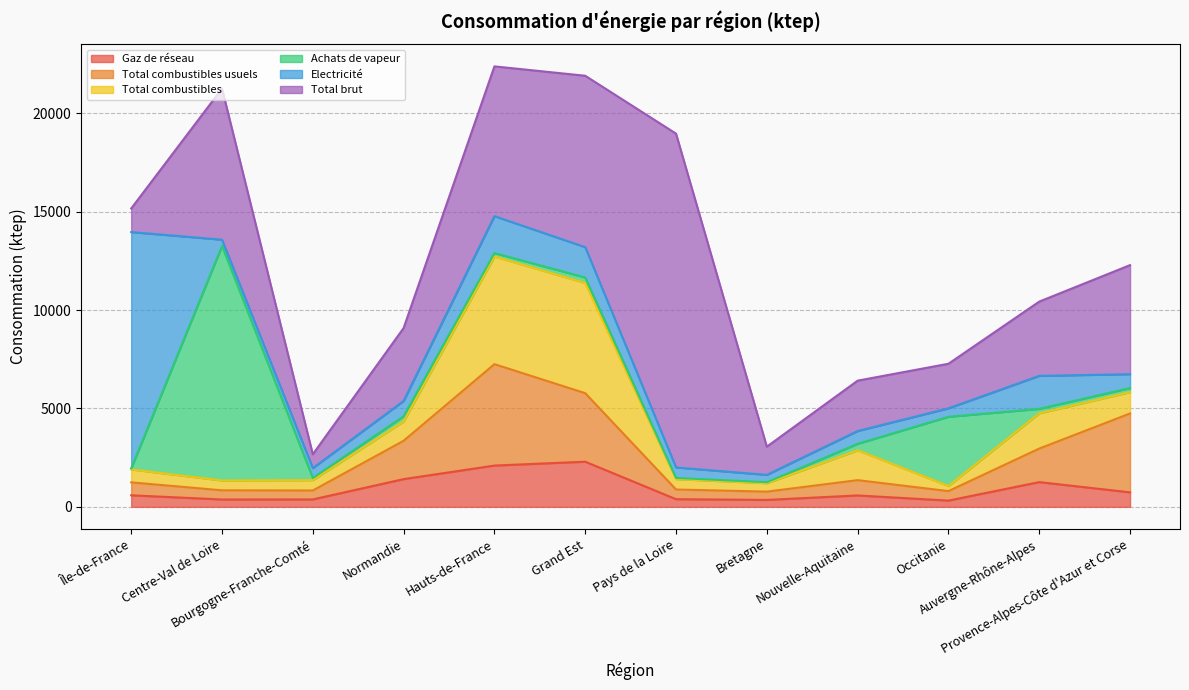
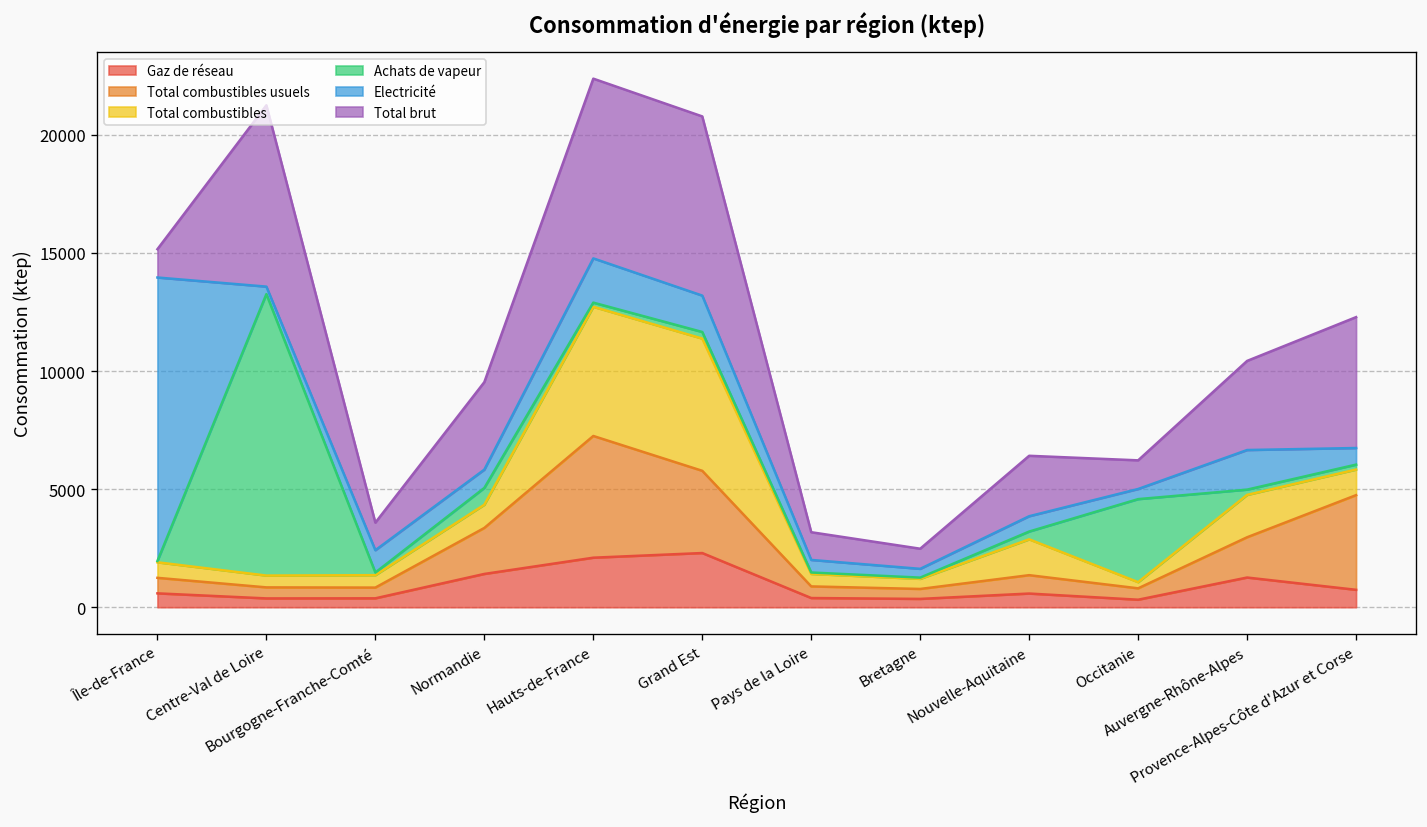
  {
    "Total combustibles": {
      "Centre-Val de Loire": 500,
      "Normandie": 1000,
      "Hauts-de-France": 5500,
      "Grand Est": 5600,
      "Nouvelle-Aquitaine": 1500,
      "Occitanie": 300,
      "Auvergne-Rhône-Alpes": 1800,
      "Provence-Alpes-Côte d'Azur et Corse": 1100
    },
    "Achats de vapeur": {
      "Centre-Val de Loire": 11900,
-     "Normandie": 300,
+     "Normandie": 700,
      "Hauts-de-France": 200,
      "Grand Est": 300,
      "Nouvelle-Aquitaine": 300,
      "Occitanie": 3500,
      "Auvergne-Rhône-Alpes": 200,
      "Provence-Alpes-Côte d'Azur et Corse": 200
    },
    "Electricité": {
      "Île-de-France": 12000,
      "Centre-Val de Loire": 300,
-     "Bourgogne-Franche-Comté": 500,
+     "Bourgogne-Franche-Comté": 900,
      "Normandie": 800,
      "Hauts-de-France": 1900,
      "Grand Est": 1500,
      "Pays de la Loire": 500,
      "Bretagne": 400,
      "Nouvelle-Aquitaine": 600,
      "Occitanie": 400,
      "Auvergne-Rhône-Alpes": 1700,
      "Provence-Alpes-Côte d'Azur et Corse": 700
    },
    "Total brut": {
      "Île-de-France": 1200,
-     "Bourgogne-Franche-Comté": 700,
+     "Bourgogne-Franche-Comté": 1200,
      "Normandie": 3700,
      "Hauts-de-France": 7600,
-     "Grand Est": 8700,
-     "Pays de la Loire": 17000,
-     "Bretagne": 1400,
+     "Grand Est": 7600,
+     "Pays de la Loire": 1200,
+     "Bretagne": 900,
      "Nouvelle-Aquitaine": 2600,
-     "Occitanie": 2300,
+     "Occitanie": 1200,
      "Auvergne-Rhône-Alpes": 3800,
      "Provence-Alpes-Côte d'Azur et Corse": 5500
    }
  }
